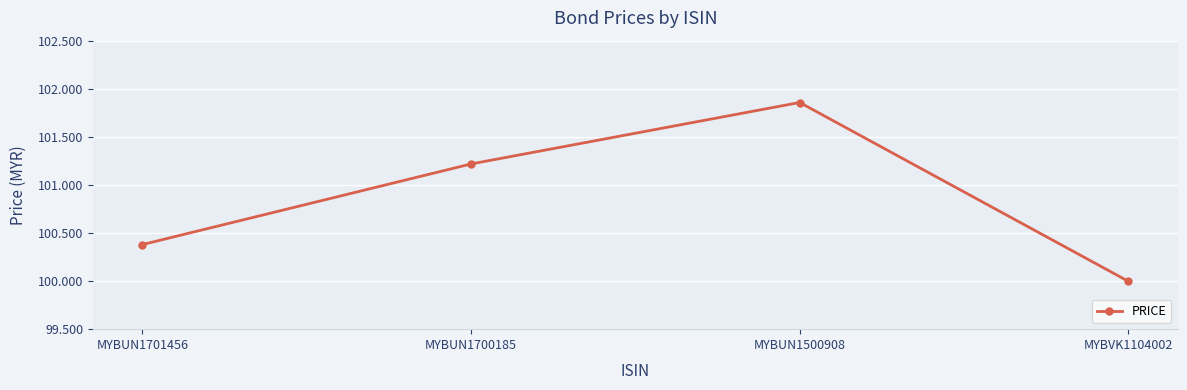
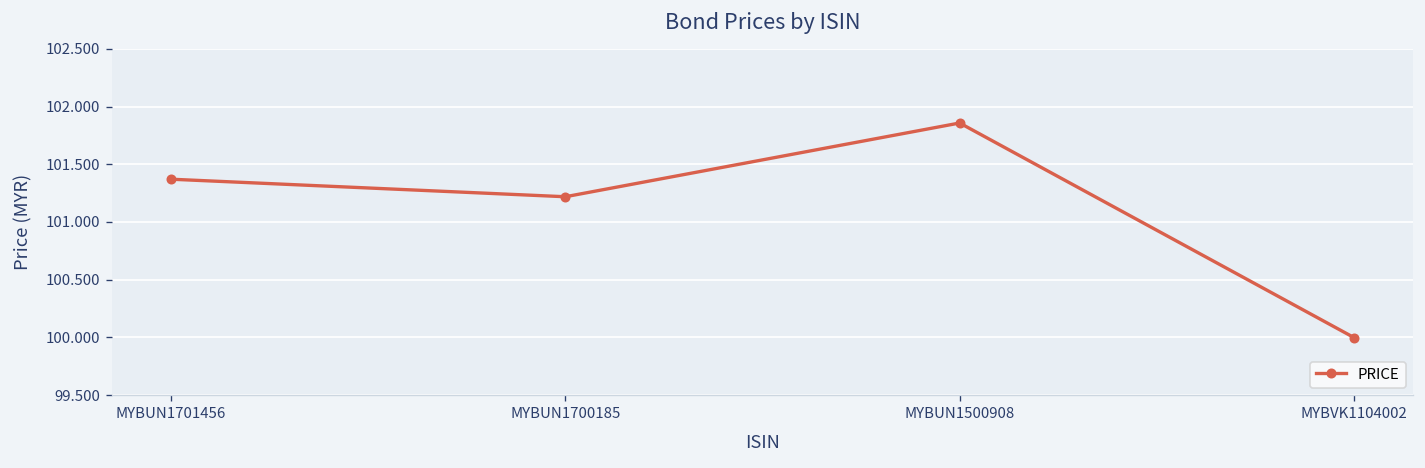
  {
-   "MYBUN1701456": 100.4,
+   "MYBUN1701456": 101.4,
    "MYBUN1700185": 101.2,
    "MYBUN1500908": 101.9,
    "MYBVK1104002": 100.0
  }
